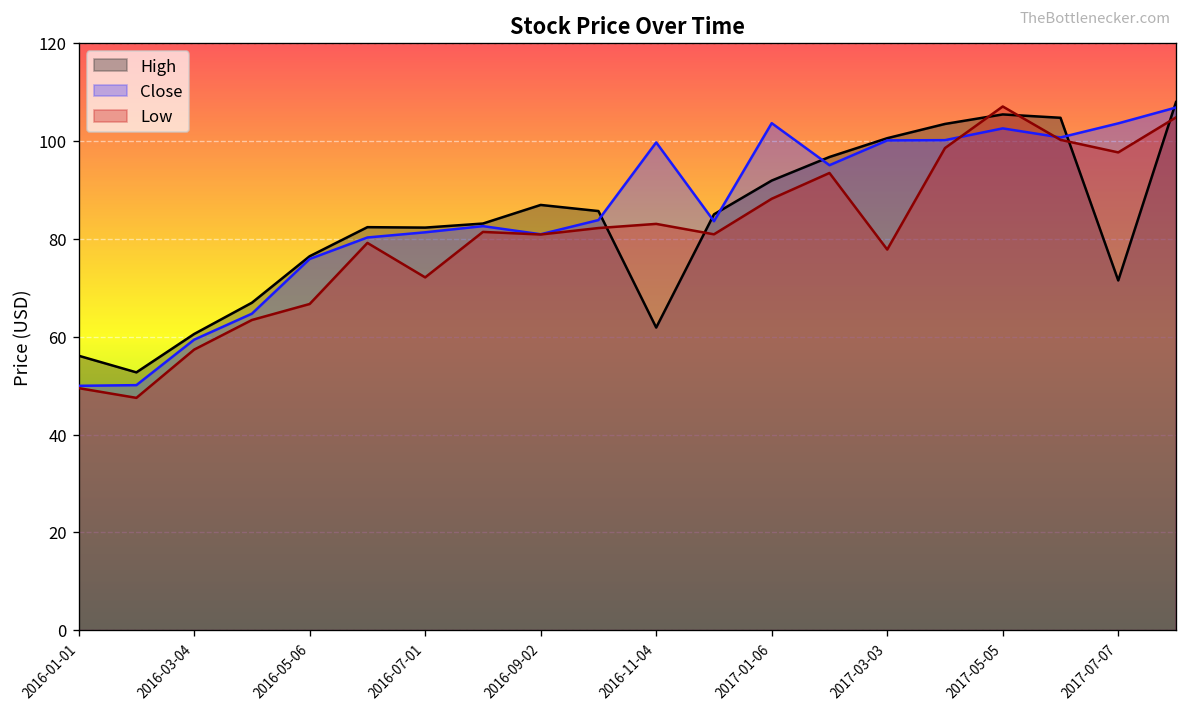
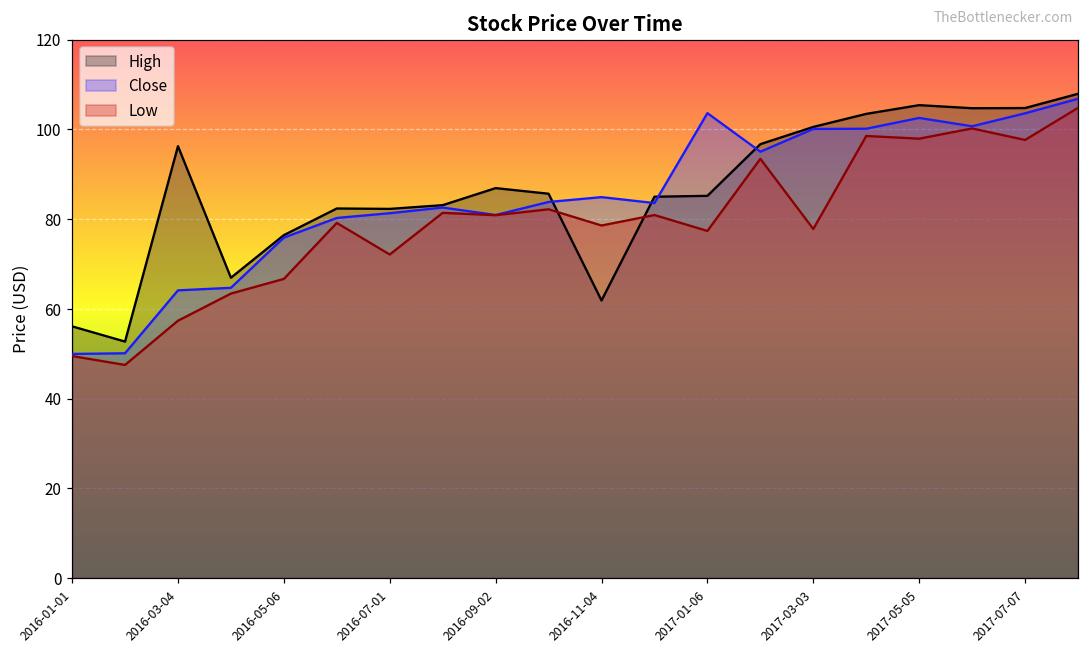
  {
    "High": {
      "2016-01-01": 56,
-     "2016-03-04": 61,
+     "2016-03-04": 96,
      "2016-07-01": 82,
      "2016-09-02": 87,
      "2016-11-04": 62,
-     "2017-01-06": 92,
+     "2017-01-06": 85,
      "2017-05-05": 105,
-     "2017-07-07": 71
+     "2017-07-07": 105
    },
    "Close": {
-     "2016-03-04": 59,
+     "2016-03-04": 64,
      "2016-07-01": 81,
-     "2016-11-04": 100,
+     "2016-11-04": 85,
      "2017-01-06": 104,
      "2017-05-05": 103,
      "2017-07-07": 104
    },
    "Low": {
      "2016-03-04": 57,
      "2016-05-06": 67,
      "2016-07-01": 72,
-     "2016-11-04": 83,
-     "2017-01-06": 88,
+     "2016-11-04": 79,
+     "2017-01-06": 77,
      "2017-03-03": 78,
-     "2017-05-05": 107,
+     "2017-05-05": 98,
      "2017-07-07": 98
    }
  }
